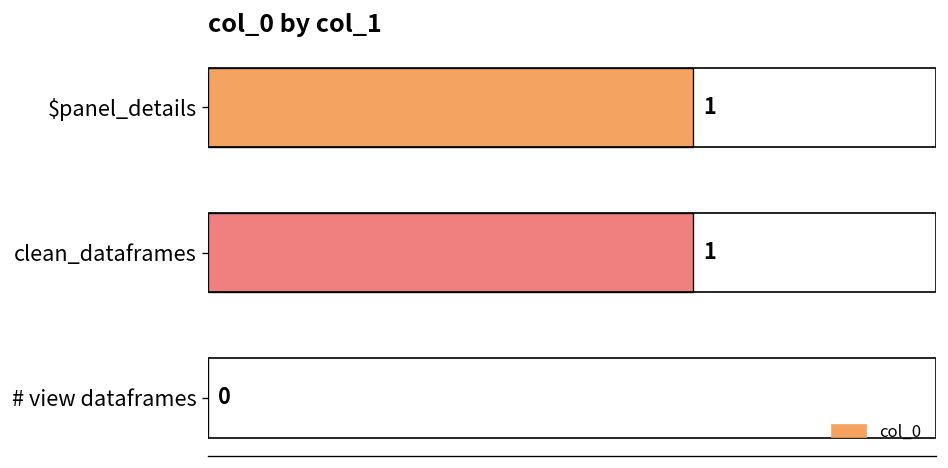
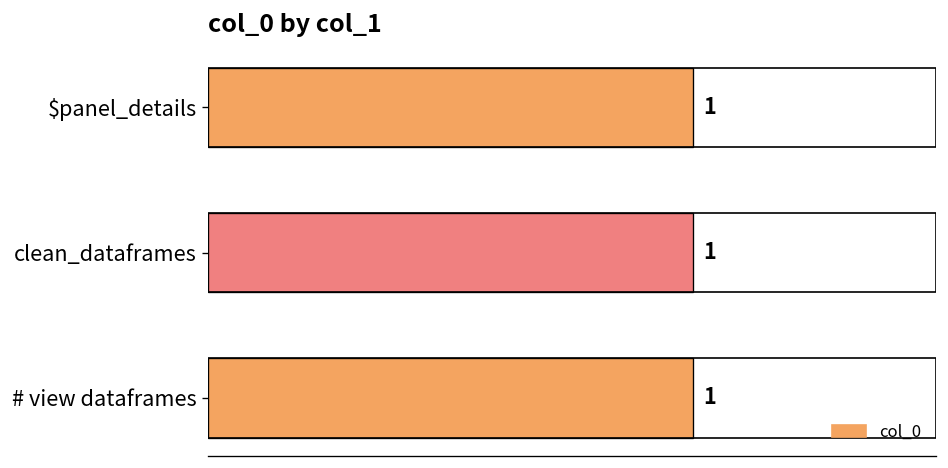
  {
    "$panel_details": 1,
    "clean_dataframes": 1,
-   "# view dataframes": 0
+   "# view dataframes": 1
  }
